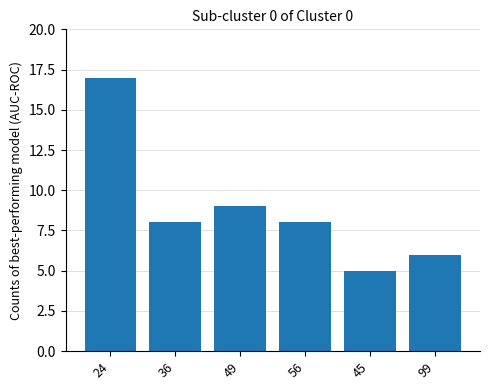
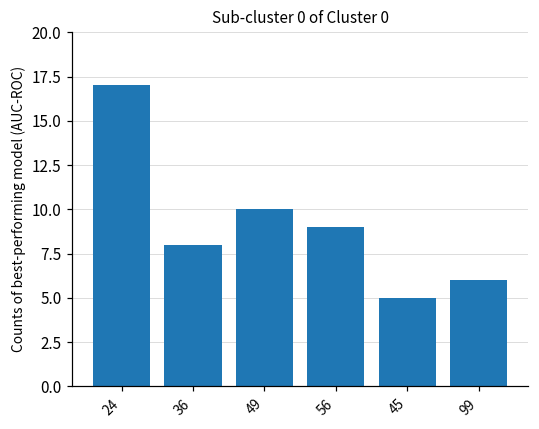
  {
    "24": 17,
    "36": 8,
-   "49": 9,
-   "56": 8,
+   "49": 10,
+   "56": 9,
    "45": 5,
    "99": 6
  }
